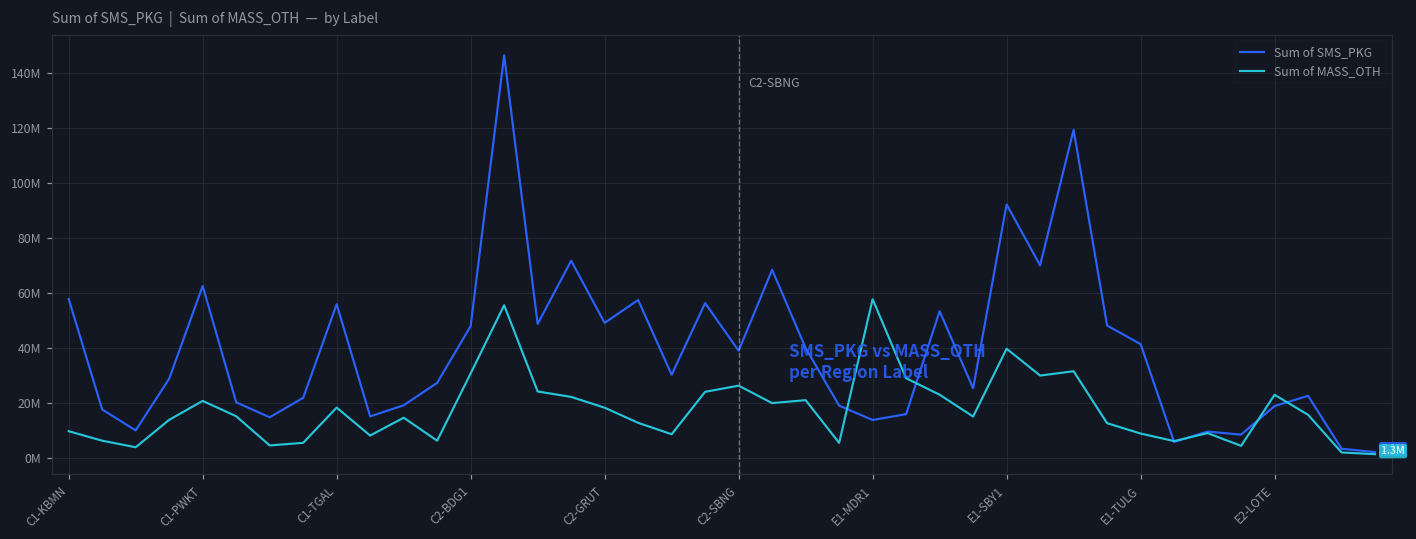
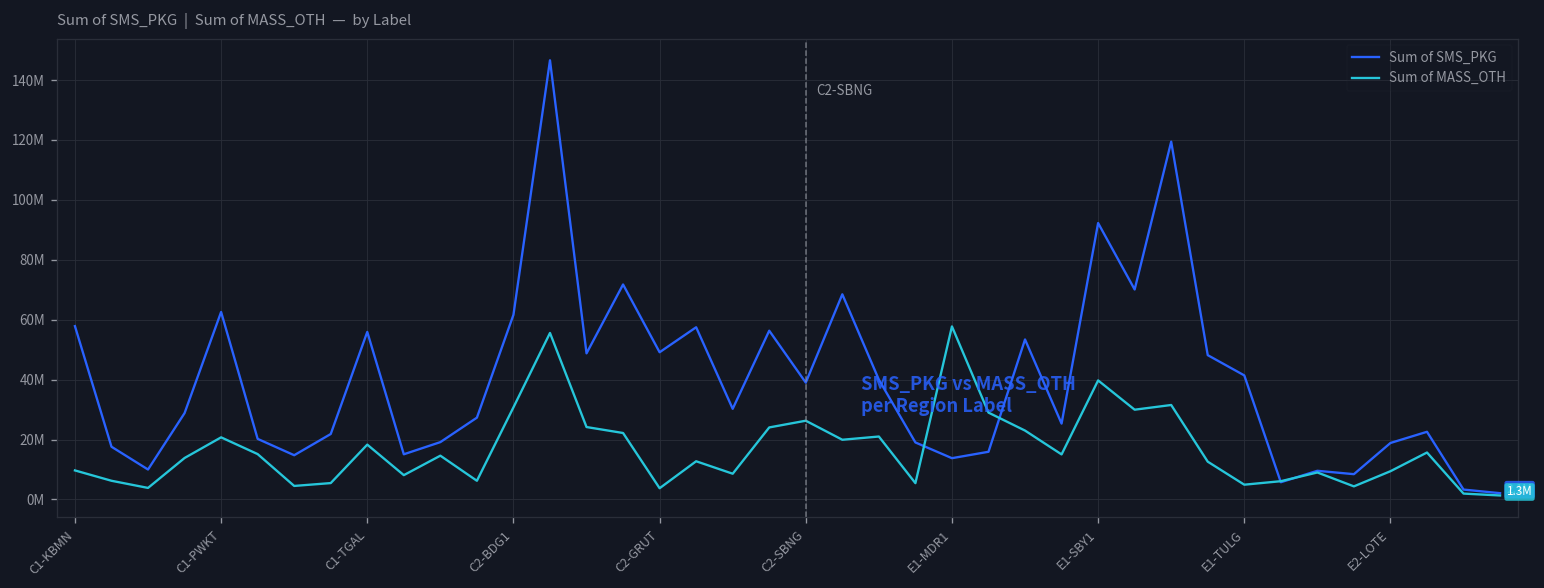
  {
    "Sum of SMS_PKG": {
      "C1-KBMN": 58000000,
      "C1-PWKT": 63000000,
      "C1-TGAL": 56000000,
-     "C2-BDG1": 48000000,
+     "C2-BDG1": 62000000,
      "C2-GRUT": 49000000,
      "C2-SBNG": 39000000,
      "E1-MDR1": 14000000,
      "E1-SBY1": 92000000,
      "E1-TULG": 41000000,
      "E2-LOTE": 19000000
    },
    "Sum of MASS_OTH": {
      "C1-KBMN": 10000000,
      "C1-PWKT": 21000000,
      "C1-TGAL": 18000000,
      "C2-BDG1": 31000000,
-     "C2-GRUT": 18000000,
+     "C2-GRUT": 4000000,
      "C2-SBNG": 26000000,
      "E1-MDR1": 58000000,
      "E1-SBY1": 40000000,
-     "E1-TULG": 9000000,
-     "E2-LOTE": 23000000
+     "E1-TULG": 5000000,
+     "E2-LOTE": 9000000
    }
  }
